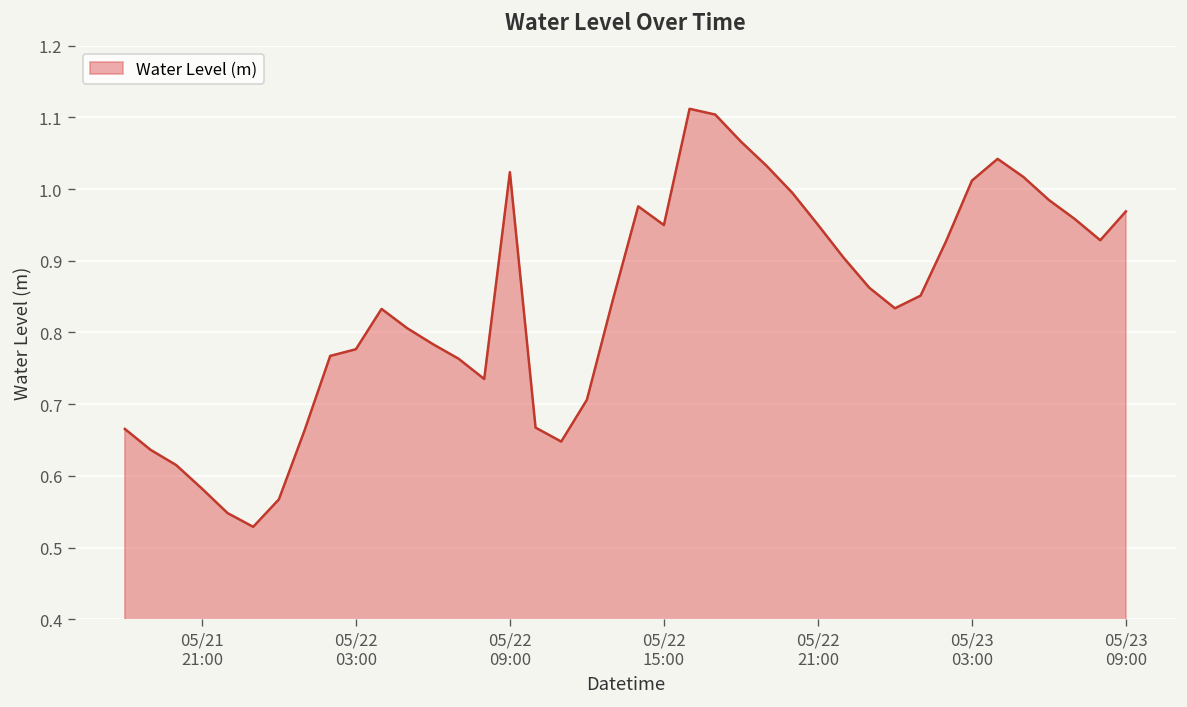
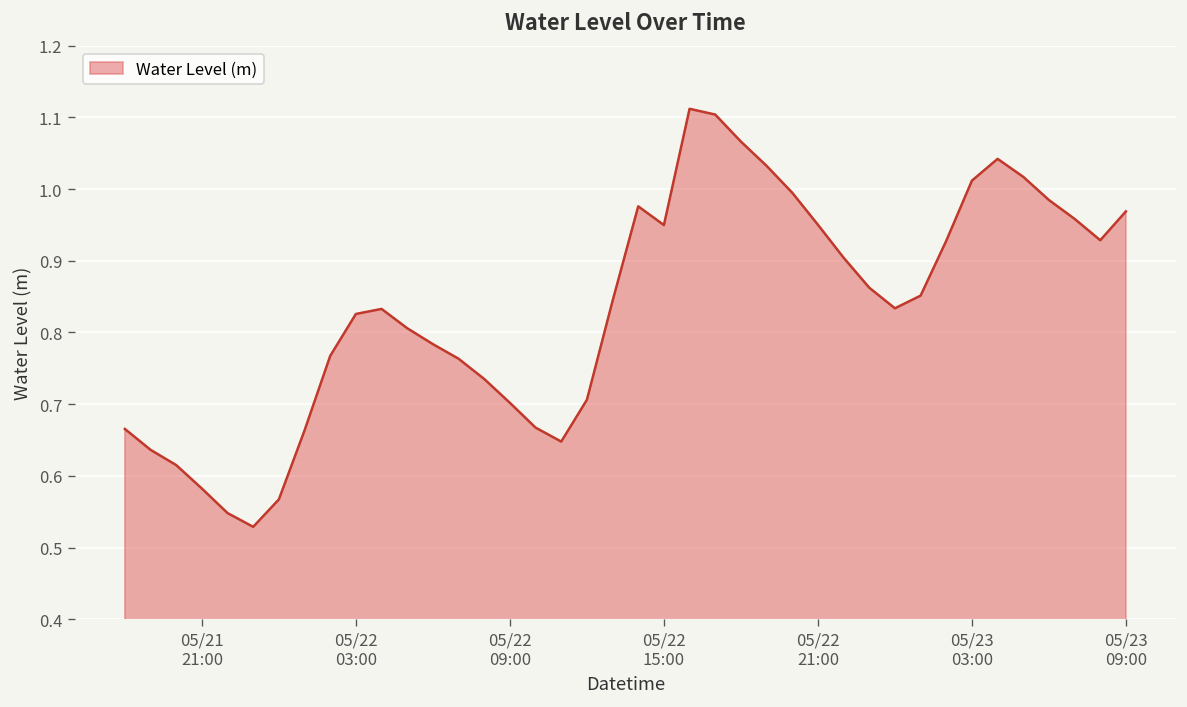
  {
    "05/21 21:00": 0.58,
-   "05/22 03:00": 0.78,
-   "05/22 09:00": 1.02,
+   "05/22 03:00": 0.83,
+   "05/22 09:00": 0.70,
    "05/22 15:00": 0.95,
    "05/22 21:00": 0.95,
    "05/23 03:00": 1.01,
    "05/23 09:00": 0.97
  }
